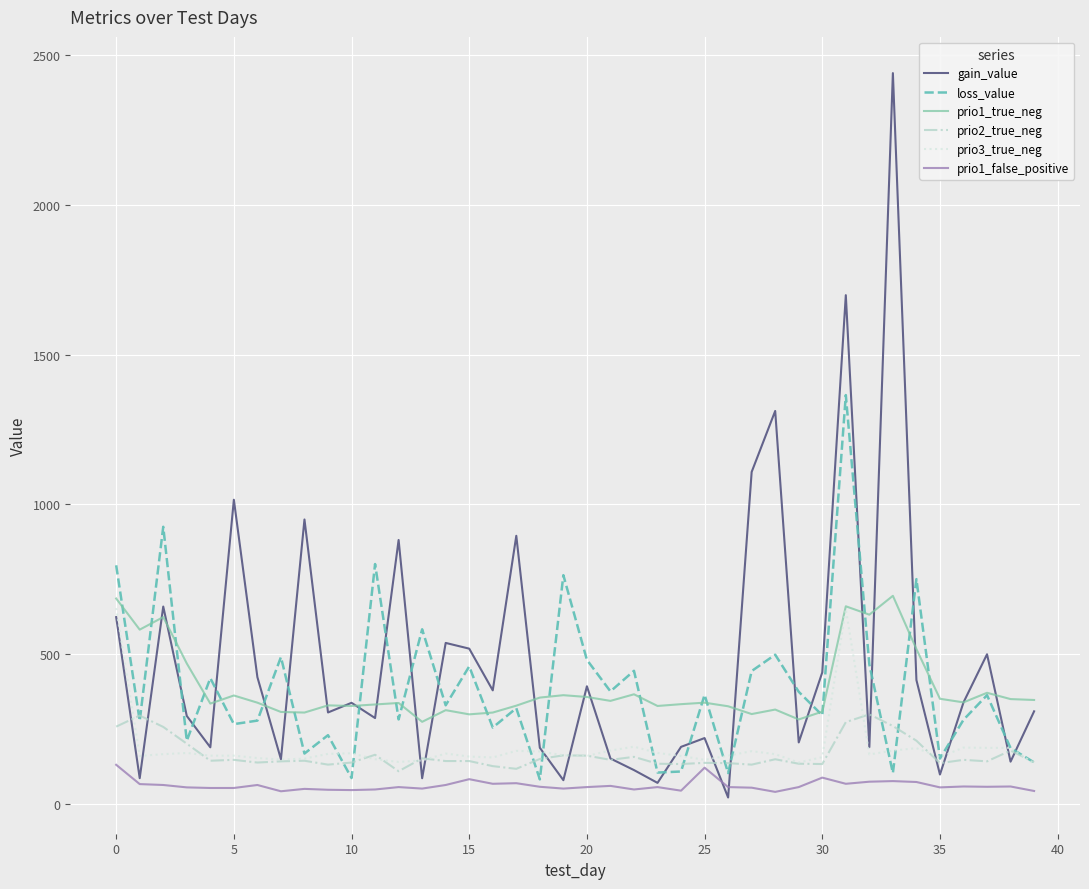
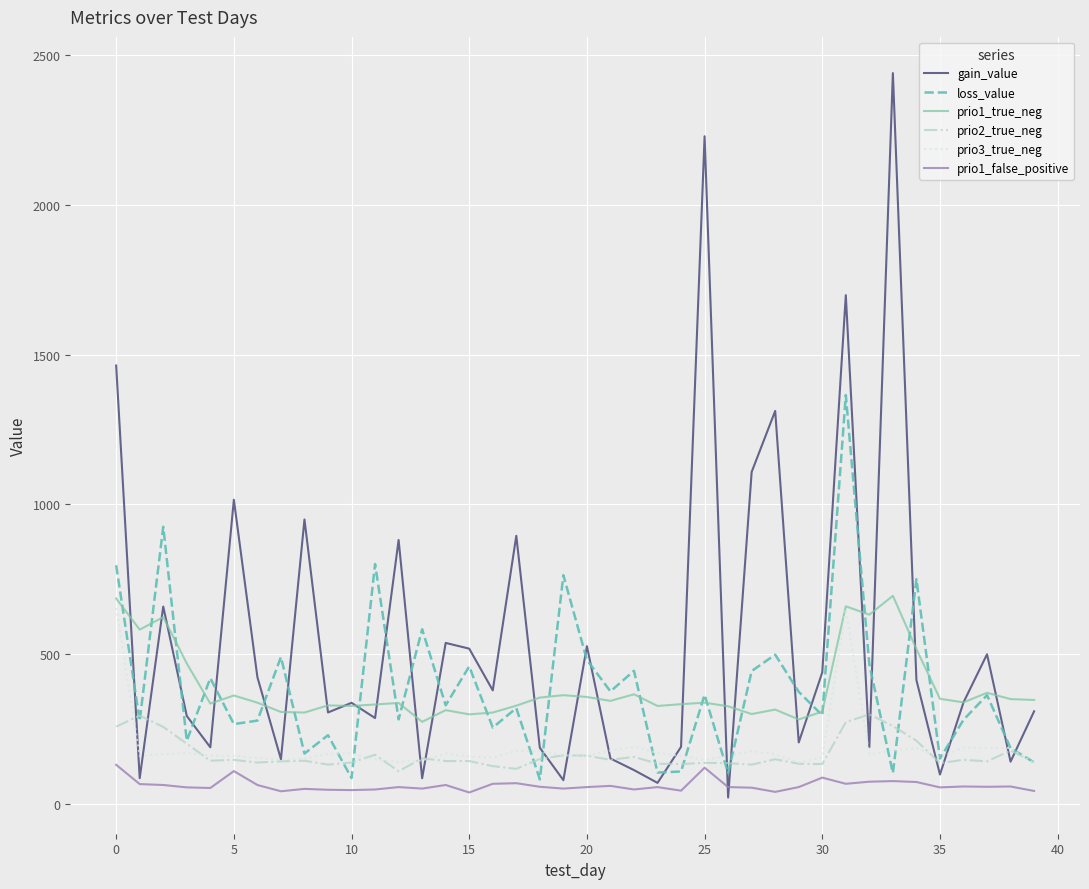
  {
    "gain_value": {
-     "0": 620,
+     "0": 1460,
      "5": 1010,
      "10": 340,
      "15": 520,
-     "20": 390,
-     "25": 220,
+     "20": 530,
+     "25": 2230,
      "30": 440,
      "35": 100
    },
    "prio1_false_positive": {
      "0": 130,
-     "5": 50,
+     "5": 110,
      "10": 50,
-     "15": 80,
+     "15": 40,
      "20": 60,
      "25": 120,
      "30": 90,
      "35": 50
    }
  }
